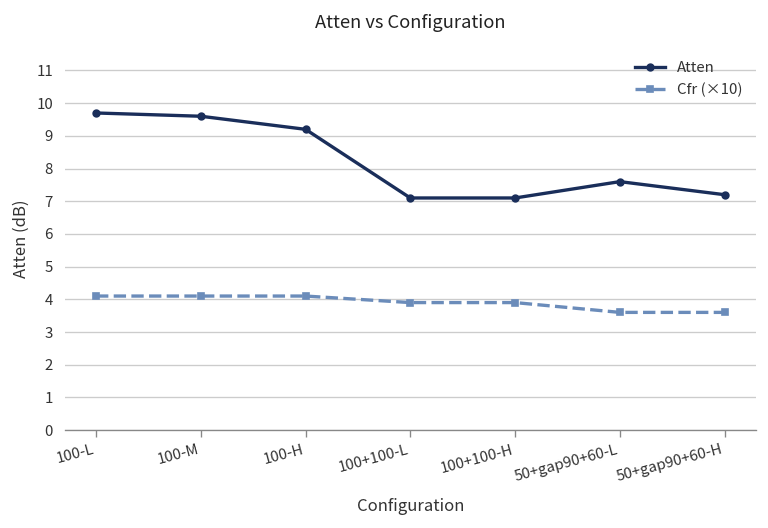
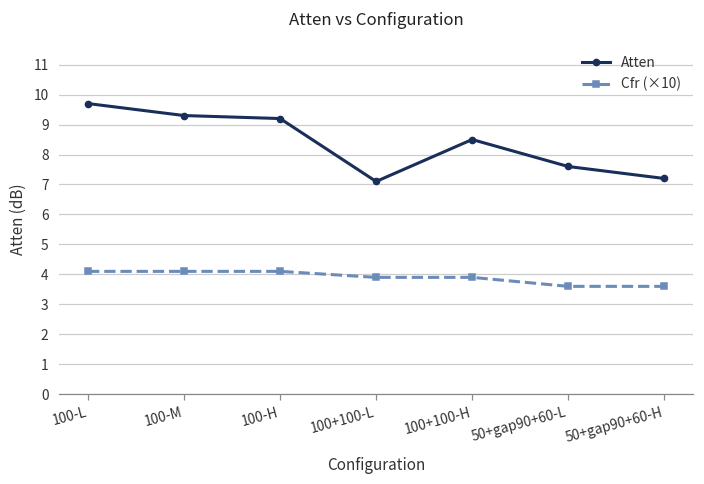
  {
    "Atten": {
      "100-L": 9.7,
-     "100-M": 9.6,
+     "100-M": 9.3,
      "100-H": 9.2,
      "100+100-L": 7.1,
-     "100+100-H": 7.1,
+     "100+100-H": 8.5,
      "50+gap90+60-L": 7.6,
      "50+gap90+60-H": 7.2
    },
    "Cfr (×10)": {
      "100-L": 4.1,
      "100-M": 4.1,
      "100-H": 4.1,
      "100+100-L": 3.9,
      "100+100-H": 3.9,
      "50+gap90+60-L": 3.6,
      "50+gap90+60-H": 3.6
    }
  }
